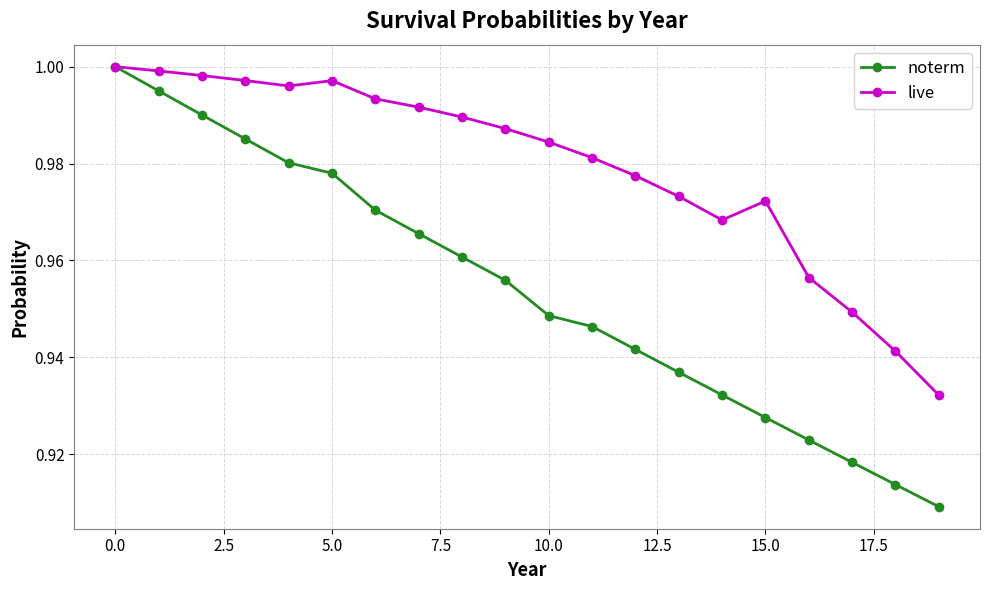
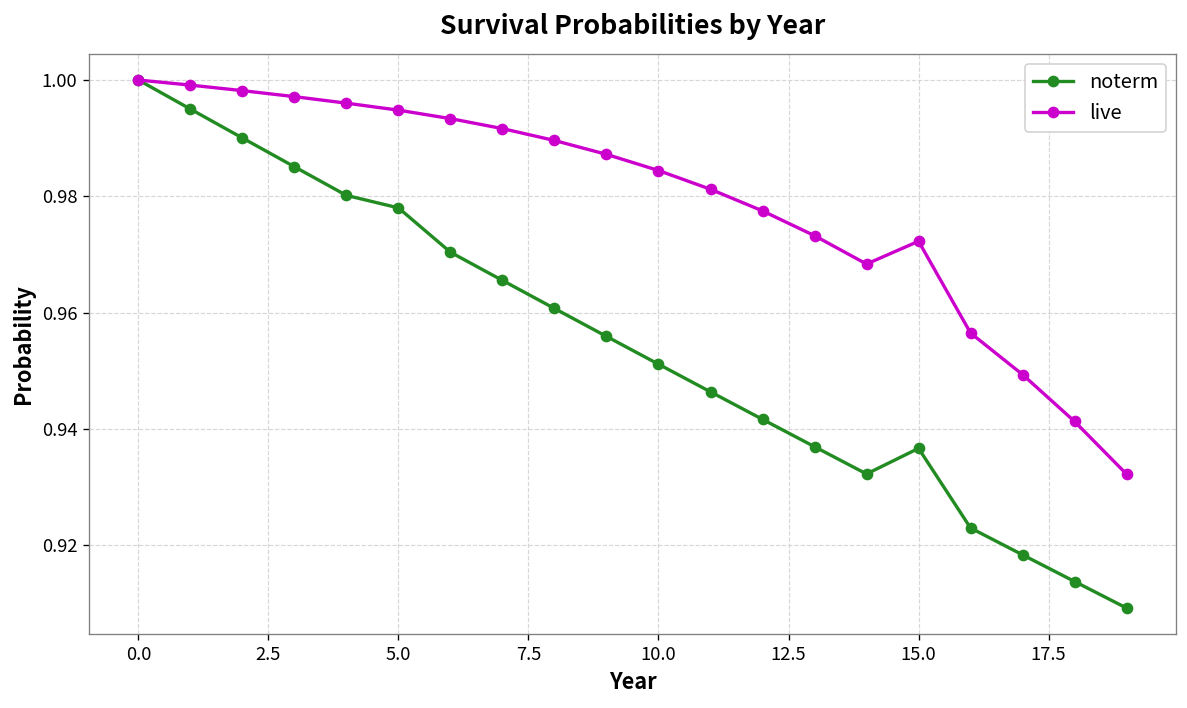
  {
    "noterm": {
      "5.0": 0.978,
-     "10.0": 0.949,
-     "15.0": 0.928
+     "10.0": 0.951,
+     "15.0": 0.937
    },
    "live": {
-     "5.0": 0.997,
+     "5.0": 0.995,
      "10.0": 0.984,
      "15.0": 0.972
    }
  }
